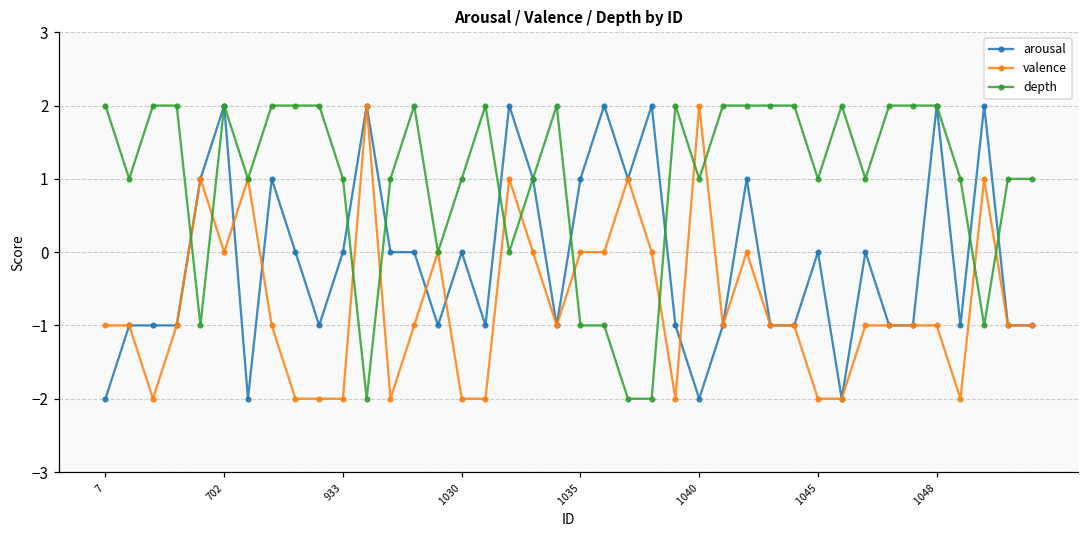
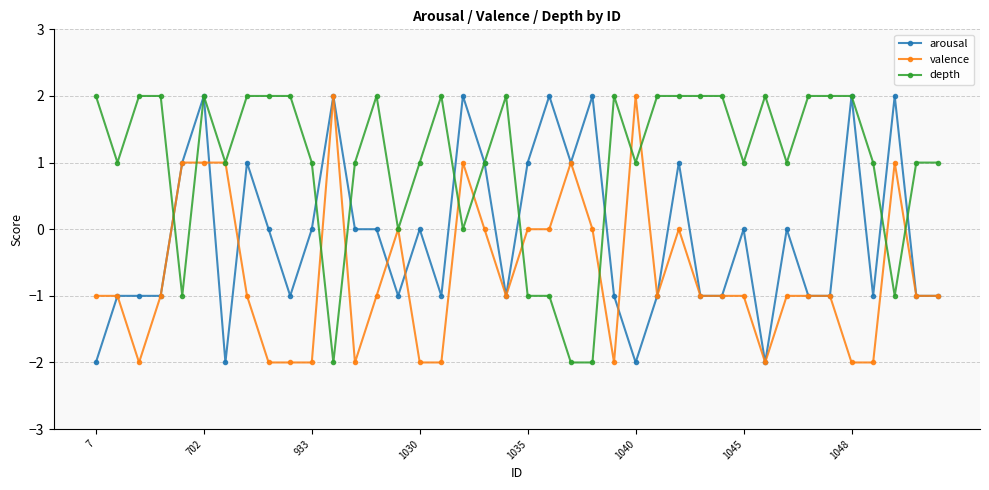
  {
    "arousal": {
      "933": 0,
      "1030": 0,
      "1035": 1,
      "1040": -2,
      "1045": 0
    },
    "valence": {
-     "702": 0,
+     "702": 1,
      "933": -2,
      "1030": -2,
      "1035": 0,
      "1040": 2,
-     "1045": -2,
-     "1048": -1
+     "1045": -1,
+     "1048": -2
    },
    "depth": {
      "933": 1,
      "1030": 1,
      "1035": -1,
      "1040": 1,
      "1045": 1
    }
  }
